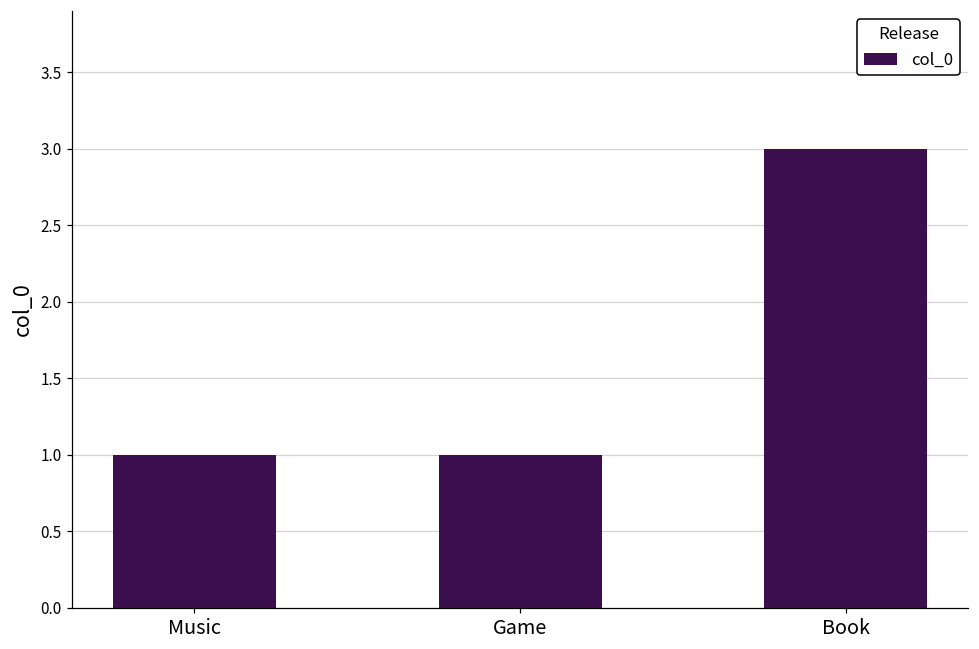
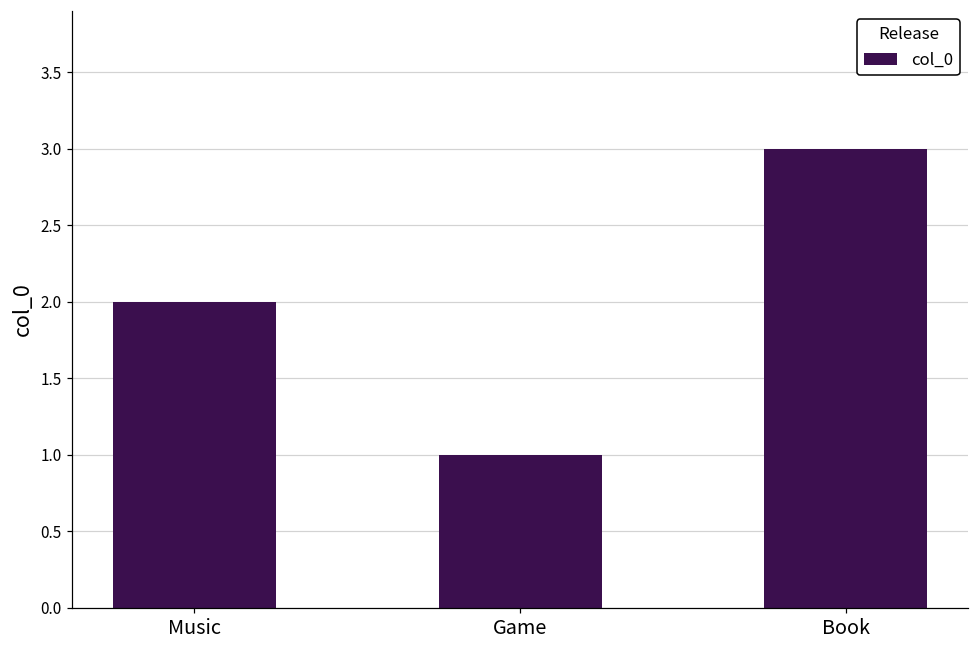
  {
-   "Music": 1,
+   "Music": 2,
    "Game": 1,
    "Book": 3
  }
